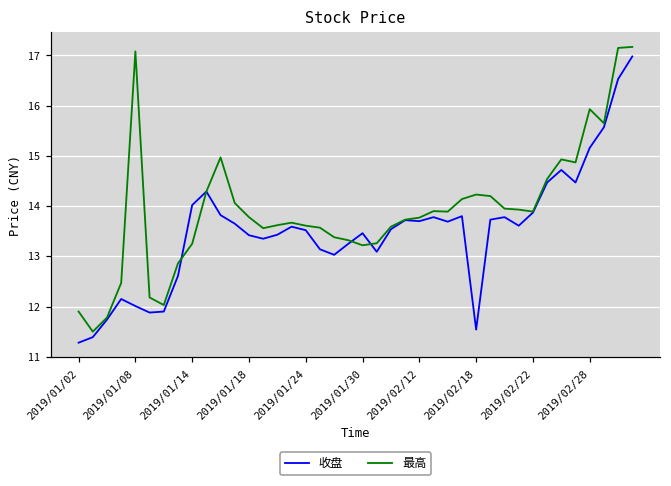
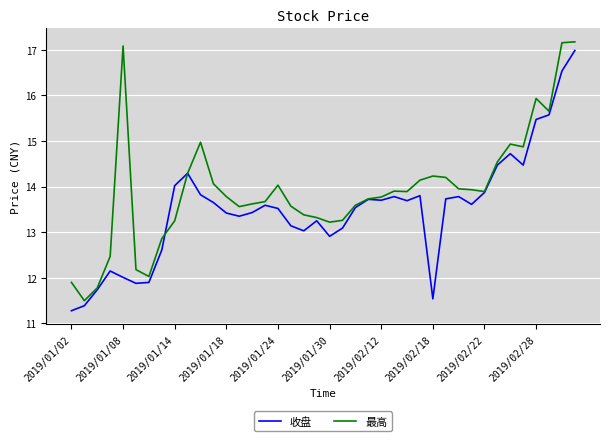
  {
    "收盘": {
      "2019/01/02": 11.3,
      "2019/01/08": 12.0,
      "2019/01/14": 14.0,
      "2019/01/18": 13.4,
      "2019/01/24": 13.5,
-     "2019/01/30": 13.5,
+     "2019/01/30": 12.9,
      "2019/02/12": 13.7,
      "2019/02/18": 11.5,
-     "2019/02/28": 15.2
+     "2019/02/28": 15.5
    },
    "最高": {
      "2019/01/02": 11.9,
      "2019/01/08": 17.1,
      "2019/01/14": 13.3,
      "2019/01/18": 13.8,
-     "2019/01/24": 13.6,
+     "2019/01/24": 14.0,
      "2019/01/30": 13.2,
      "2019/02/12": 13.8,
      "2019/02/18": 14.2,
      "2019/02/28": 15.9
    }
  }
